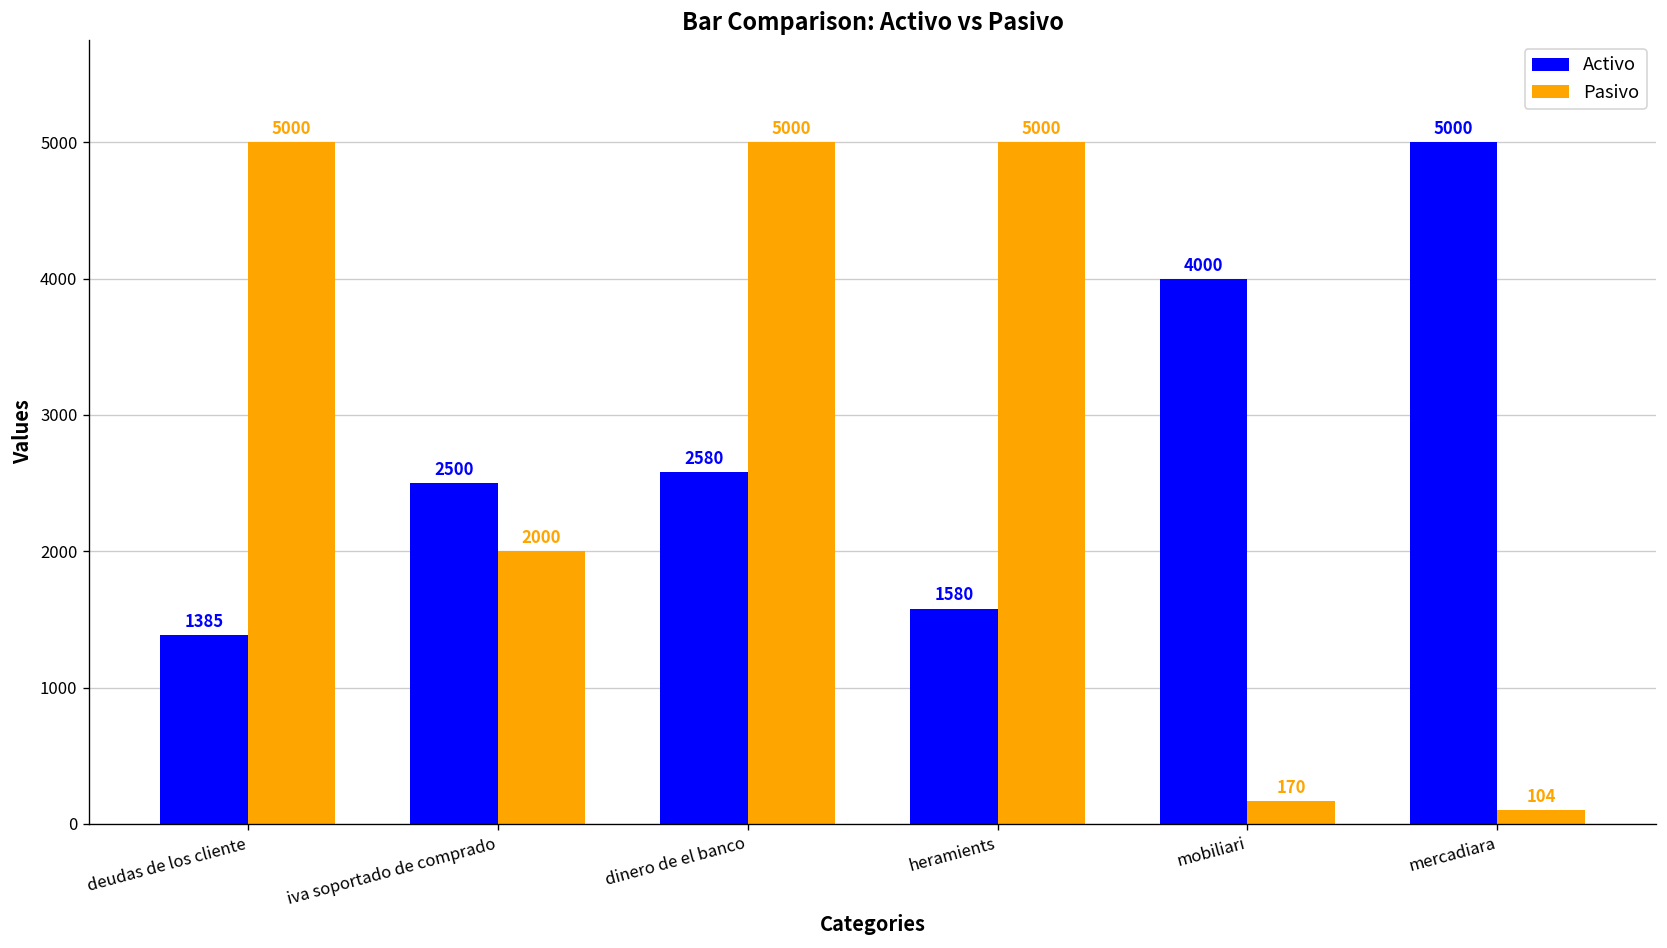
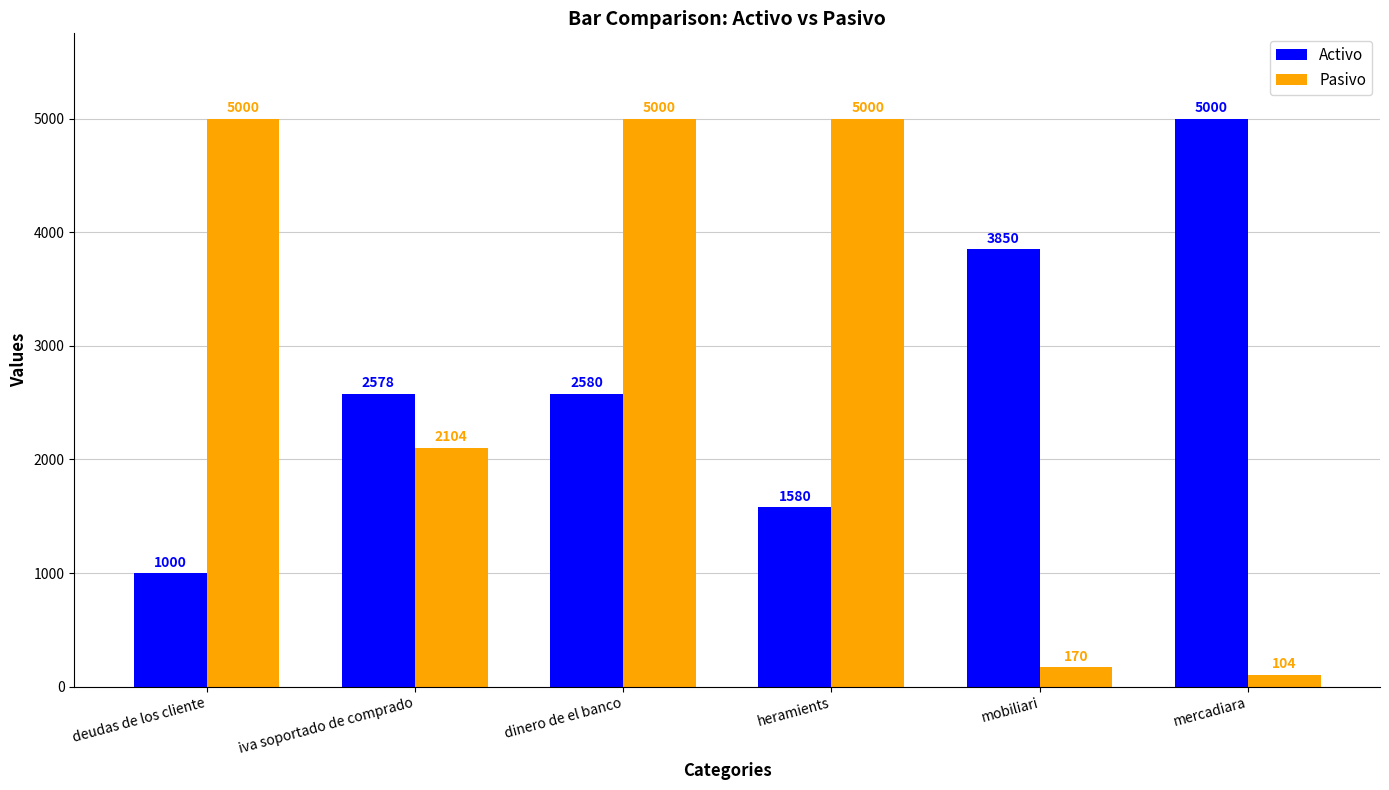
  {
    "Activo": {
-     "deudas de los cliente": 1385,
-     "iva soportado de comprado": 2500,
+     "deudas de los cliente": 1000,
+     "iva soportado de comprado": 2578,
      "dinero de el banco": 2580,
      "heramients": 1580,
-     "mobiliari": 4000,
+     "mobiliari": 3850,
      "mercadiara": 5000
    },
    "Pasivo": {
      "deudas de los cliente": 5000,
-     "iva soportado de comprado": 2000,
+     "iva soportado de comprado": 2104,
      "dinero de el banco": 5000,
      "heramients": 5000,
      "mobiliari": 170,
      "mercadiara": 104
    }
  }
